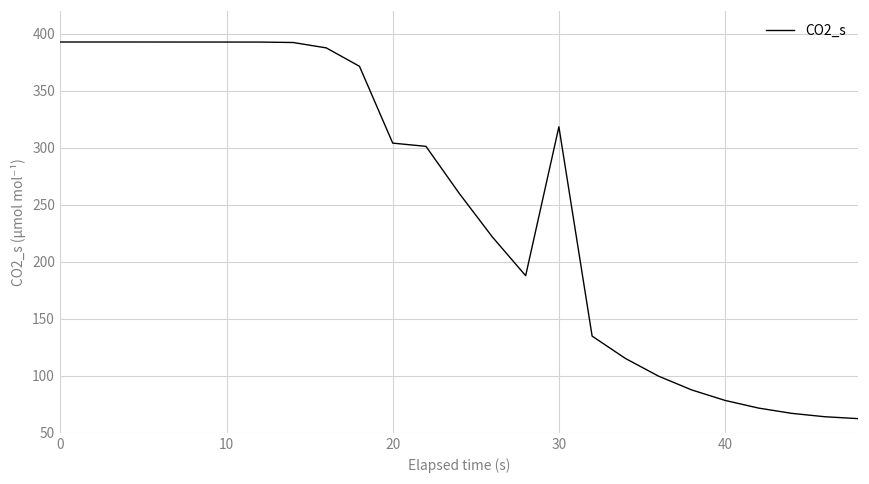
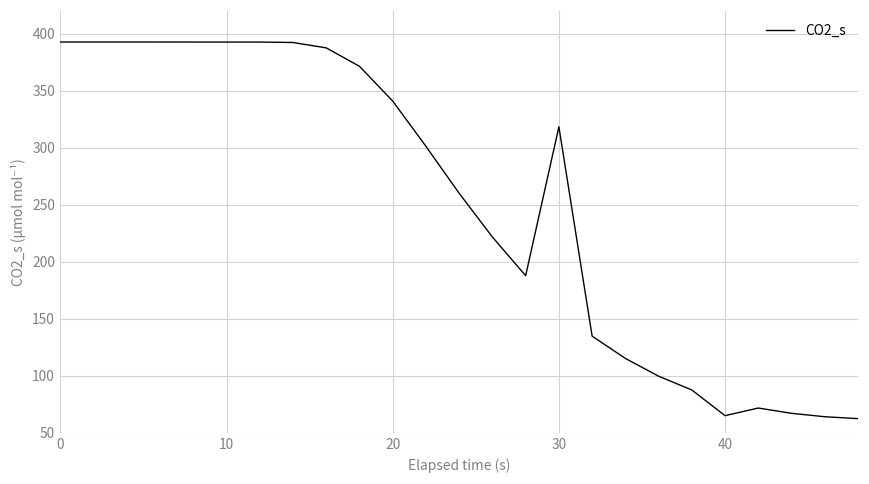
  {
    "0": 393,
    "10": 393,
-   "20": 304,
+   "20": 341,
    "30": 318,
-   "40": 78
+   "40": 65
  }
